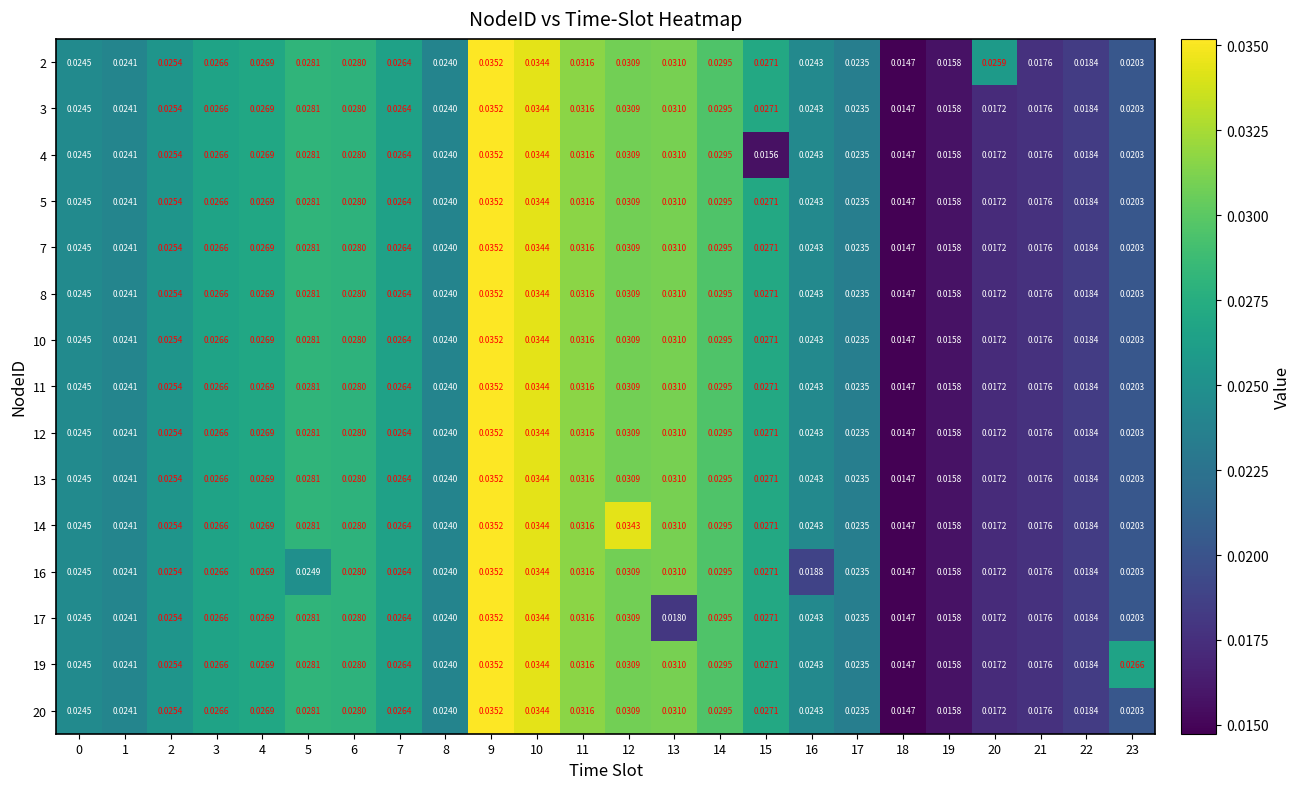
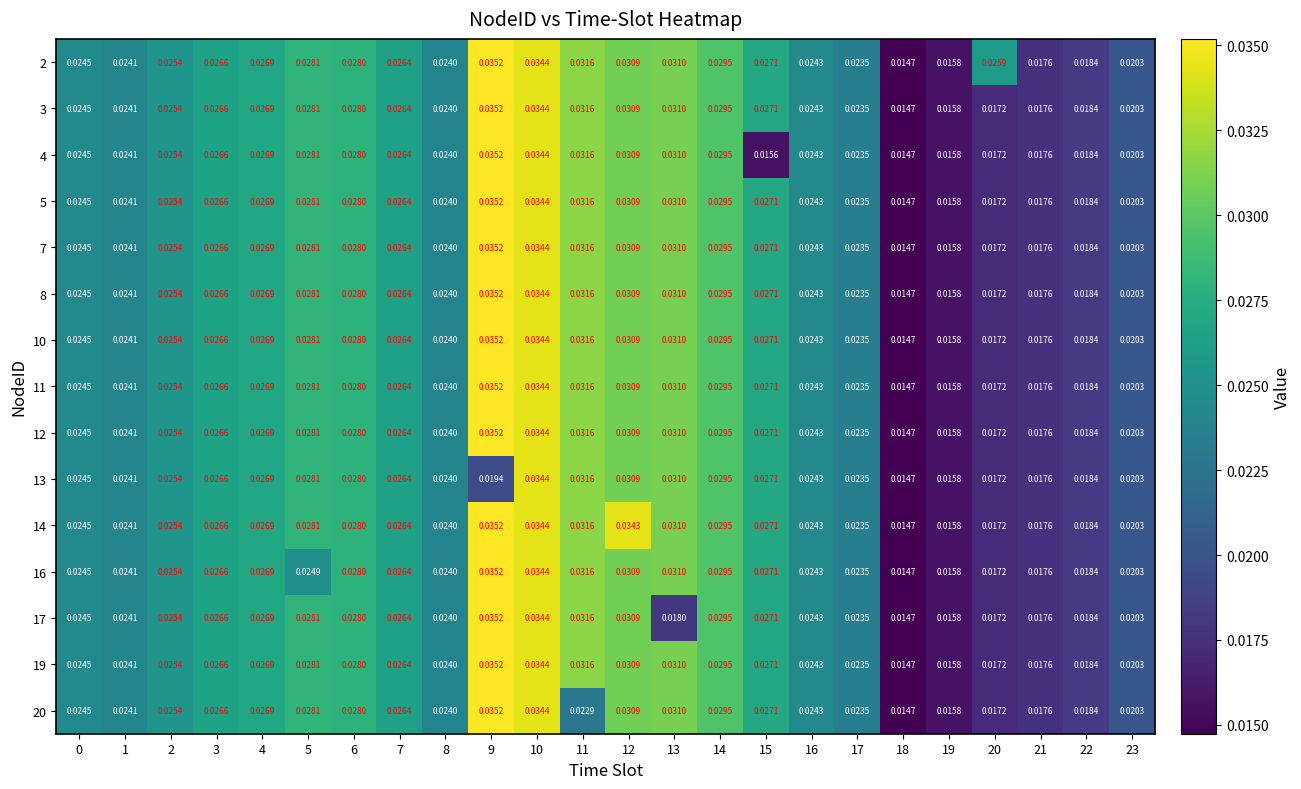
  {
    "13": {
      "0": 0.0245,
      "1": 0.0241,
      "2": 0.0254,
      "3": 0.0266,
      "4": 0.0269,
      "5": 0.0281,
      "6": 0.0280,
      "7": 0.0264,
      "8": 0.0240,
-     "9": 0.0352,
+     "9": 0.0194,
      "10": 0.0344,
      "11": 0.0316,
      "12": 0.0309,
      "13": 0.0310,
      "14": 0.0295,
      "15": 0.0271,
      "16": 0.0243,
      "17": 0.0235,
      "18": 0.0147,
      "19": 0.0158,
      "20": 0.0172,
      "21": 0.0176,
      "22": 0.0184,
      "23": 0.0203
    },
    "16": {
      "0": 0.0245,
      "1": 0.0241,
      "2": 0.0254,
      "3": 0.0266,
      "4": 0.0269,
      "5": 0.0249,
      "6": 0.0280,
      "7": 0.0264,
      "8": 0.0240,
      "9": 0.0352,
      "10": 0.0344,
      "11": 0.0316,
      "12": 0.0309,
      "13": 0.0310,
      "14": 0.0295,
      "15": 0.0271,
-     "16": 0.0188,
+     "16": 0.0243,
      "17": 0.0235,
      "18": 0.0147,
      "19": 0.0158,
      "20": 0.0172,
      "21": 0.0176,
      "22": 0.0184,
      "23": 0.0203
    },
    "19": {
      "0": 0.0245,
      "1": 0.0241,
      "2": 0.0254,
      "3": 0.0266,
      "4": 0.0269,
      "5": 0.0281,
      "6": 0.0280,
      "7": 0.0264,
      "8": 0.0240,
      "9": 0.0352,
      "10": 0.0344,
      "11": 0.0316,
      "12": 0.0309,
      "13": 0.0310,
      "14": 0.0295,
      "15": 0.0271,
      "16": 0.0243,
      "17": 0.0235,
      "18": 0.0147,
      "19": 0.0158,
      "20": 0.0172,
      "21": 0.0176,
      "22": 0.0184,
-     "23": 0.0266
+     "23": 0.0203
    },
    "20": {
      "0": 0.0245,
      "1": 0.0241,
      "2": 0.0254,
      "3": 0.0266,
      "4": 0.0269,
      "5": 0.0281,
      "6": 0.0280,
      "7": 0.0264,
      "8": 0.0240,
      "9": 0.0352,
      "10": 0.0344,
-     "11": 0.0316,
+     "11": 0.0229,
      "12": 0.0309,
      "13": 0.0310,
      "14": 0.0295,
      "15": 0.0271,
      "16": 0.0243,
      "17": 0.0235,
      "18": 0.0147,
      "19": 0.0158,
      "20": 0.0172,
      "21": 0.0176,
      "22": 0.0184,
      "23": 0.0203
    }
  }
